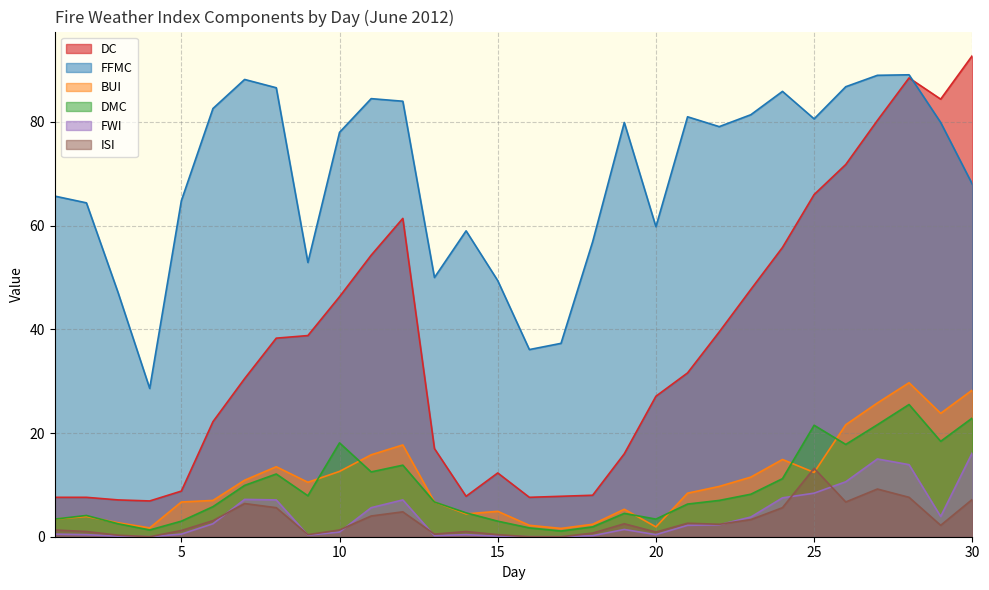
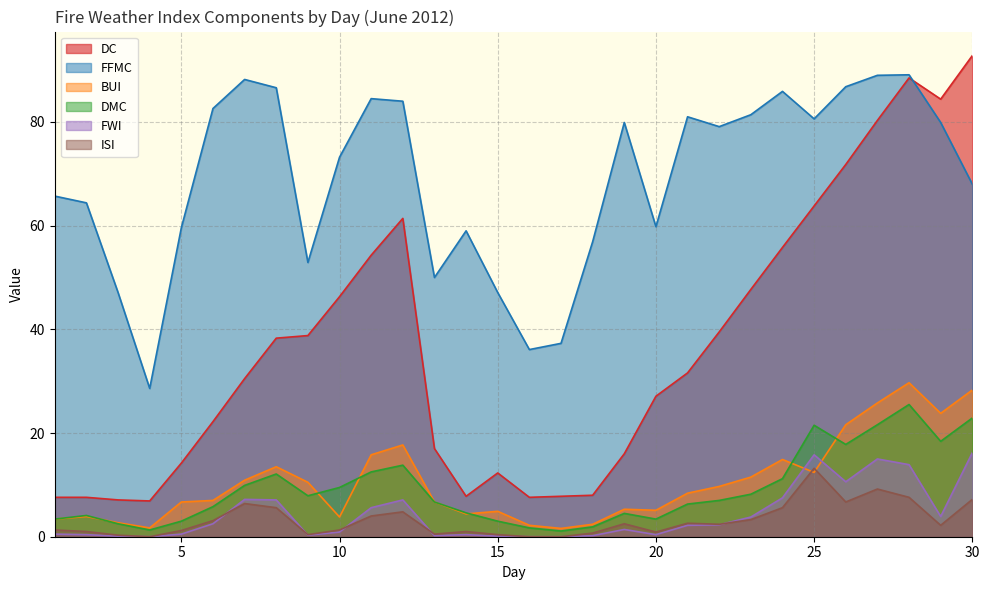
  {
    "DC": {
-     "5": 9,
+     "5": 14,
      "10": 46,
      "15": 12,
      "20": 27,
-     "25": 66,
+     "25": 64,
      "30": 93
    },
    "FFMC": {
-     "5": 65,
-     "10": 78,
-     "15": 49,
+     "5": 60,
+     "10": 73,
+     "15": 47,
      "20": 60,
      "25": 81,
      "30": 68
    },
    "BUI": {
      "5": 7,
-     "10": 13,
+     "10": 4,
      "15": 5,
-     "20": 2,
+     "20": 5,
      "25": 12,
      "30": 28
    },
    "DMC": {
      "5": 3,
-     "10": 18,
+     "10": 10,
      "15": 3,
      "20": 3,
      "25": 22,
      "30": 23
    },
    "FWI": {
      "5": 1,
-     "25": 8,
+     "25": 16,
      "30": 16
    },
    "ISI": {
      "5": 1,
      "25": 13,
      "30": 7
    }
  }
